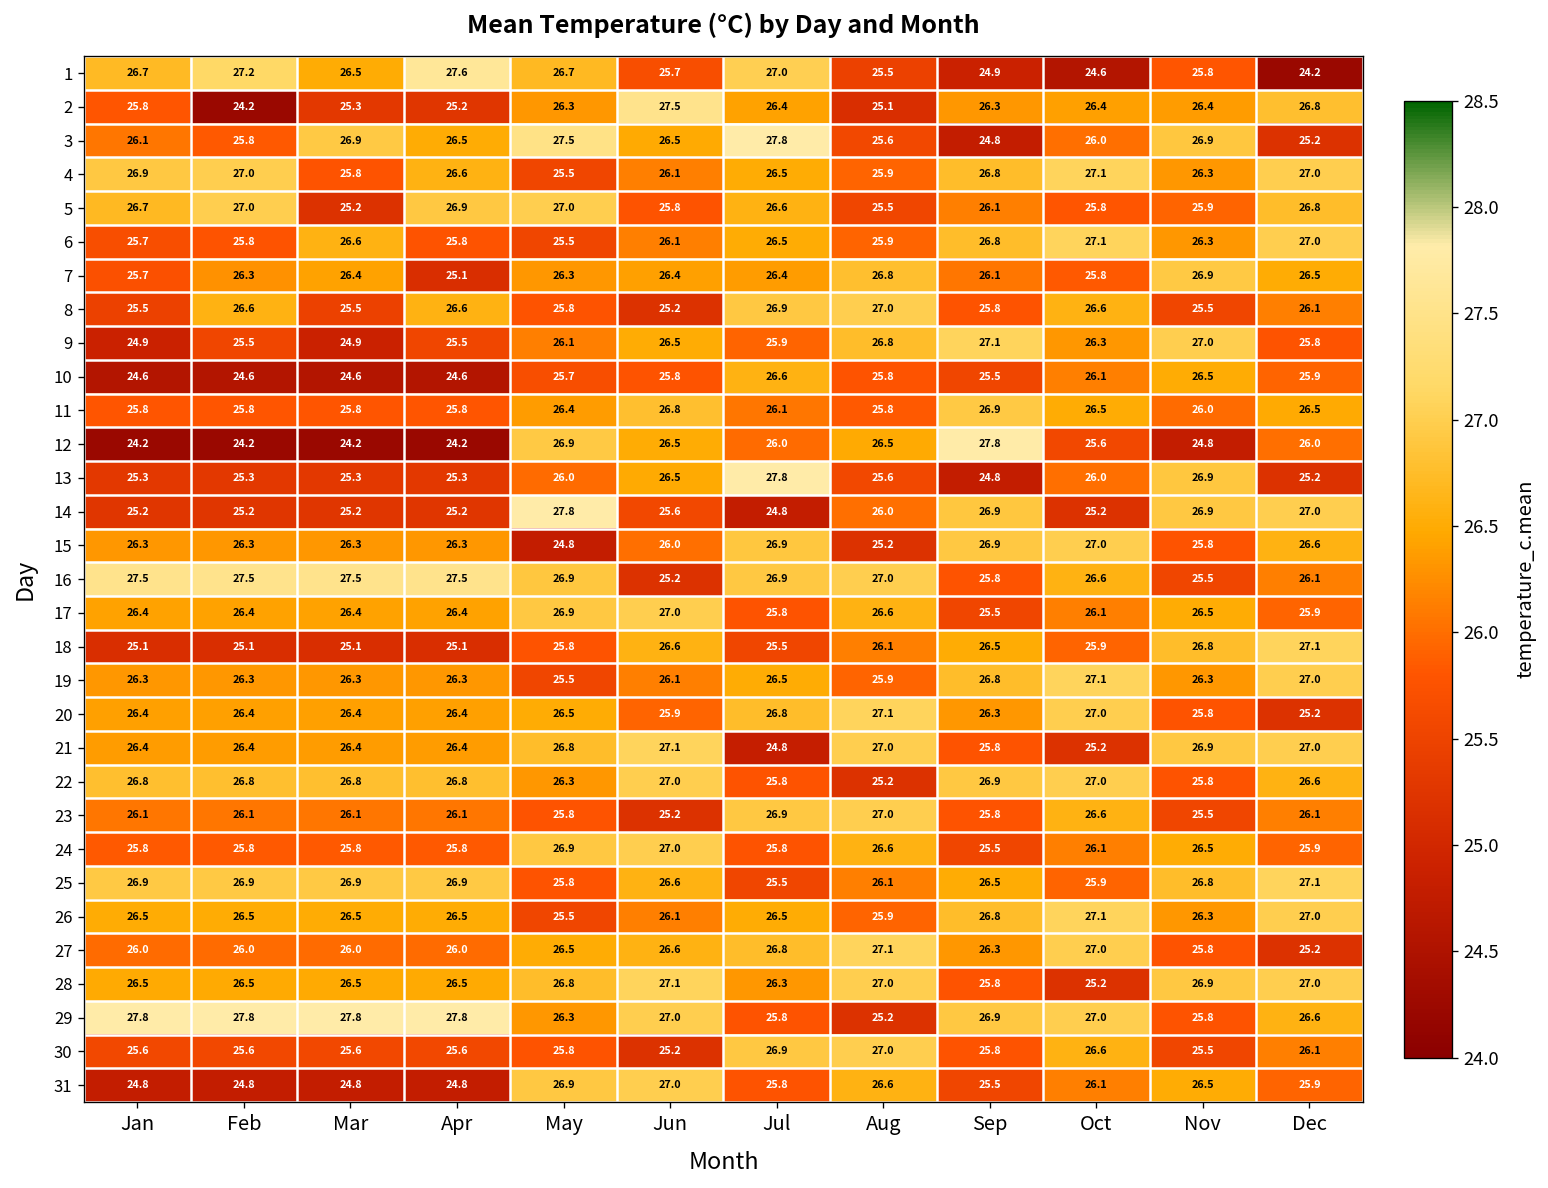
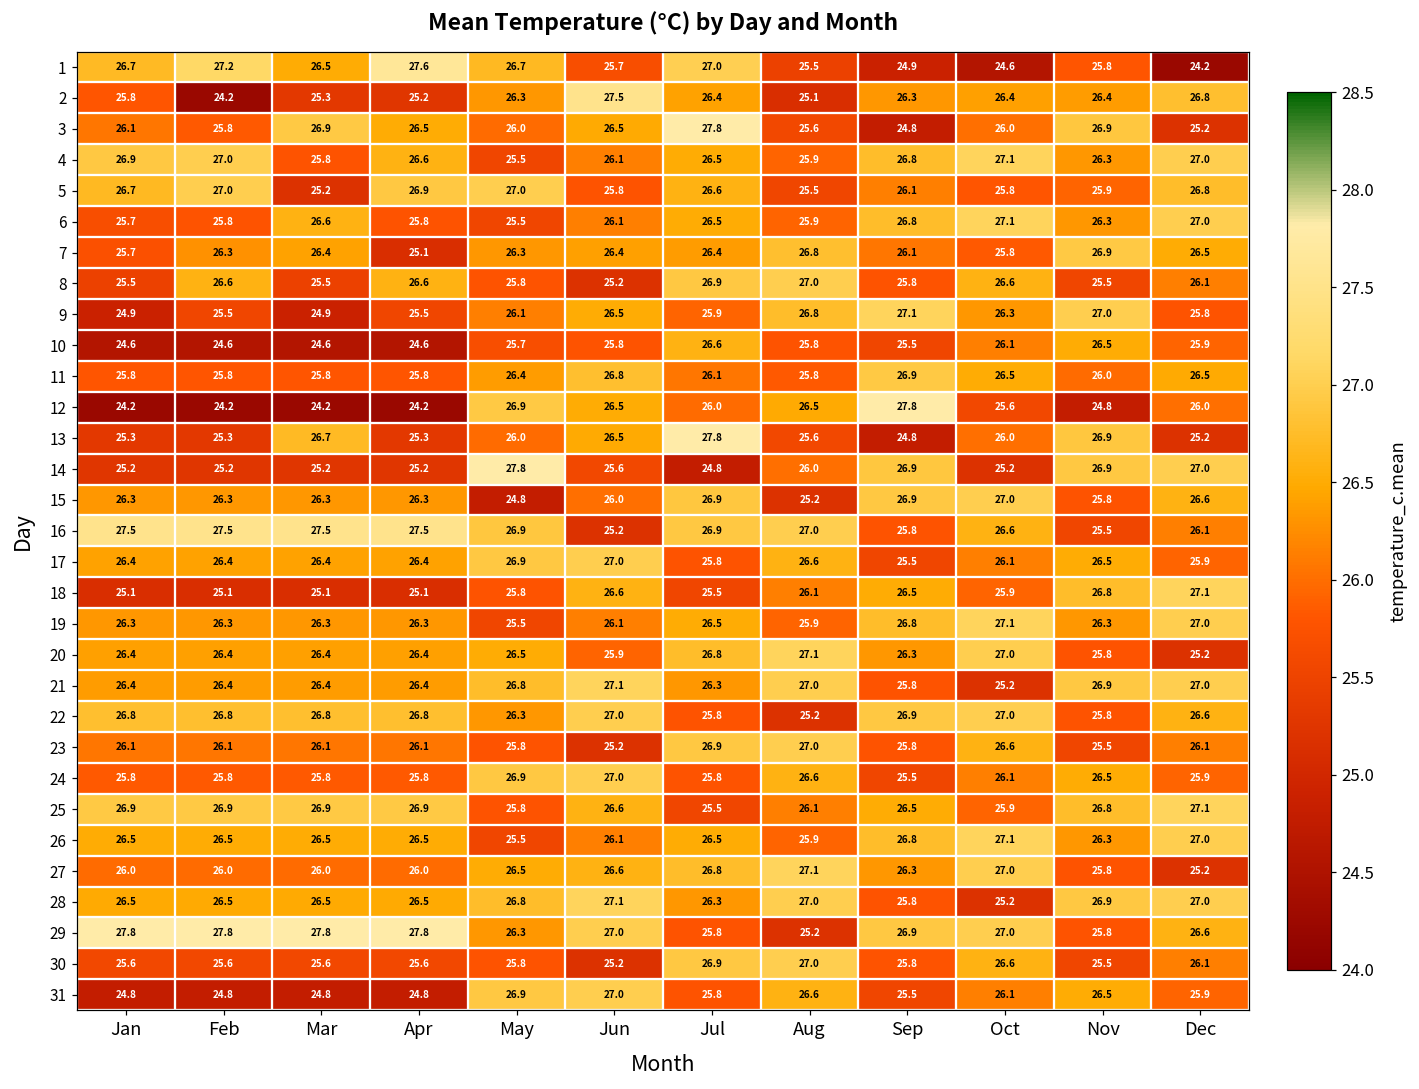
  {
    "3": {
      "Jan": 26.1,
      "Feb": 25.8,
      "Mar": 26.9,
      "Apr": 26.5,
-     "May": 27.5,
+     "May": 26.0,
      "Jun": 26.5,
      "Jul": 27.8,
      "Aug": 25.6,
      "Sep": 24.8,
      "Oct": 26.0,
      "Nov": 26.9,
      "Dec": 25.2
    },
    "13": {
      "Jan": 25.3,
      "Feb": 25.3,
-     "Mar": 25.3,
+     "Mar": 26.7,
      "Apr": 25.3,
      "May": 26.0,
      "Jun": 26.5,
      "Jul": 27.8,
      "Aug": 25.6,
      "Sep": 24.8,
      "Oct": 26.0,
      "Nov": 26.9,
      "Dec": 25.2
    },
    "21": {
      "Jan": 26.4,
      "Feb": 26.4,
      "Mar": 26.4,
      "Apr": 26.4,
      "May": 26.8,
      "Jun": 27.1,
-     "Jul": 24.8,
+     "Jul": 26.3,
      "Aug": 27.0,
      "Sep": 25.8,
      "Oct": 25.2,
      "Nov": 26.9,
      "Dec": 27.0
    }
  }
